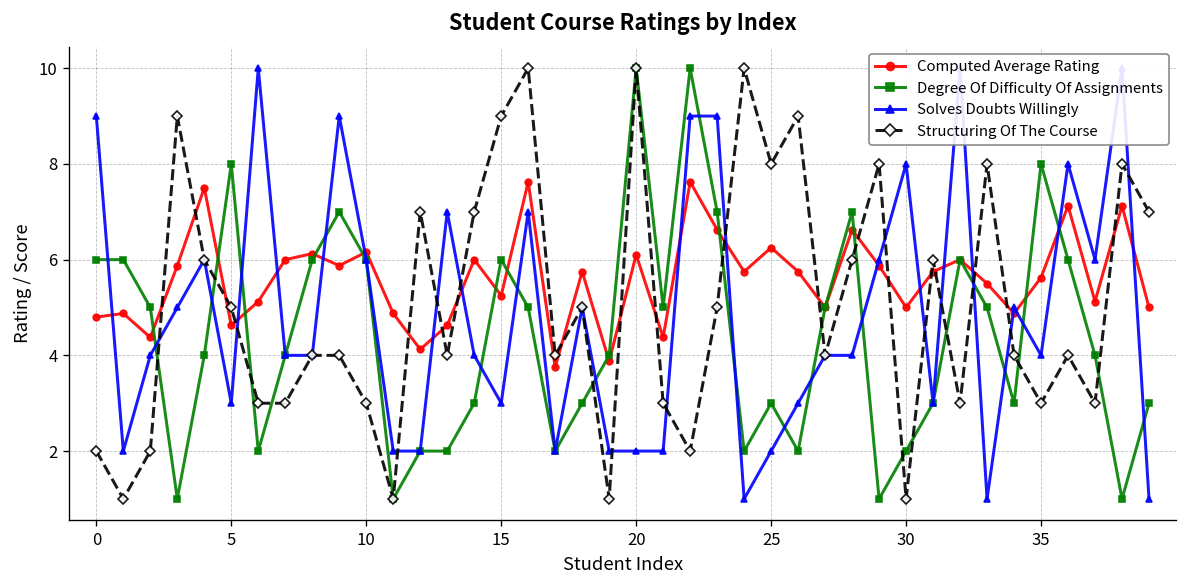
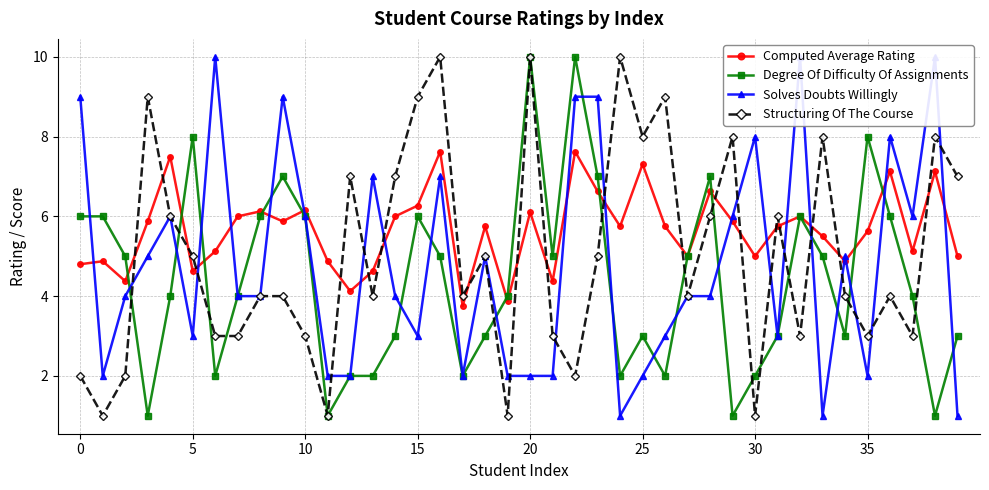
  {
    "Computed Average Rating": {
      "0": 4.8,
      "5": 4.6,
      "10": 6.2,
-     "15": 5.3,
+     "15": 6.3,
      "20": 6.1,
-     "25": 6.3,
+     "25": 7.3,
      "30": 5.0,
      "35": 5.6
    },
    "Degree Of Difficulty Of Assignments": {
      "0": 6.0,
      "5": 8.0,
      "15": 6.0,
      "25": 3.0,
      "30": 2.0,
      "35": 8.0
    },
    "Solves Doubts Willingly": {
      "0": 9,
      "5": 3,
      "15": 3,
      "20": 2,
      "25": 2,
      "30": 8,
-     "35": 4
+     "35": 2
    },
    "Structuring Of The Course": {
      "0": 2.0,
      "5": 5.0,
      "10": 3.0,
      "15": 9.0,
      "25": 8.0,
      "30": 1.0,
      "35": 3.0
    }
  }
